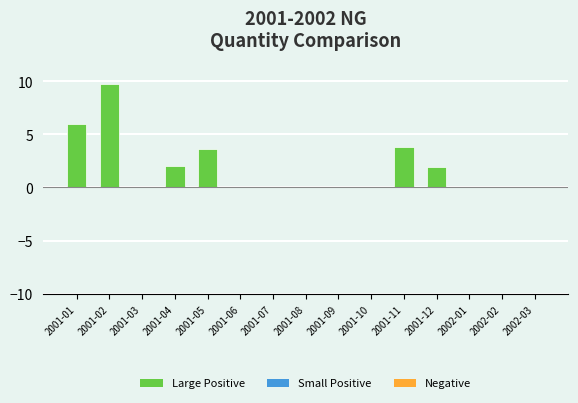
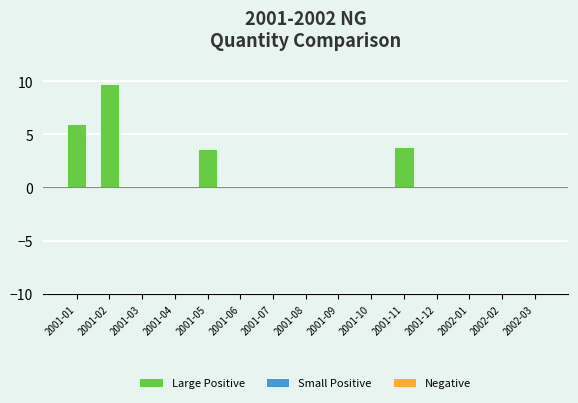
  {
    "2001-01": 6.0,
    "2001-02": 9.7,
-   "2001-04": 2,
+   "2001-04": 0,
    "2001-05": 3.6,
    "2001-11": 3.8,
-   "2001-12": 2.0
+   "2001-12": 0.0
  }
